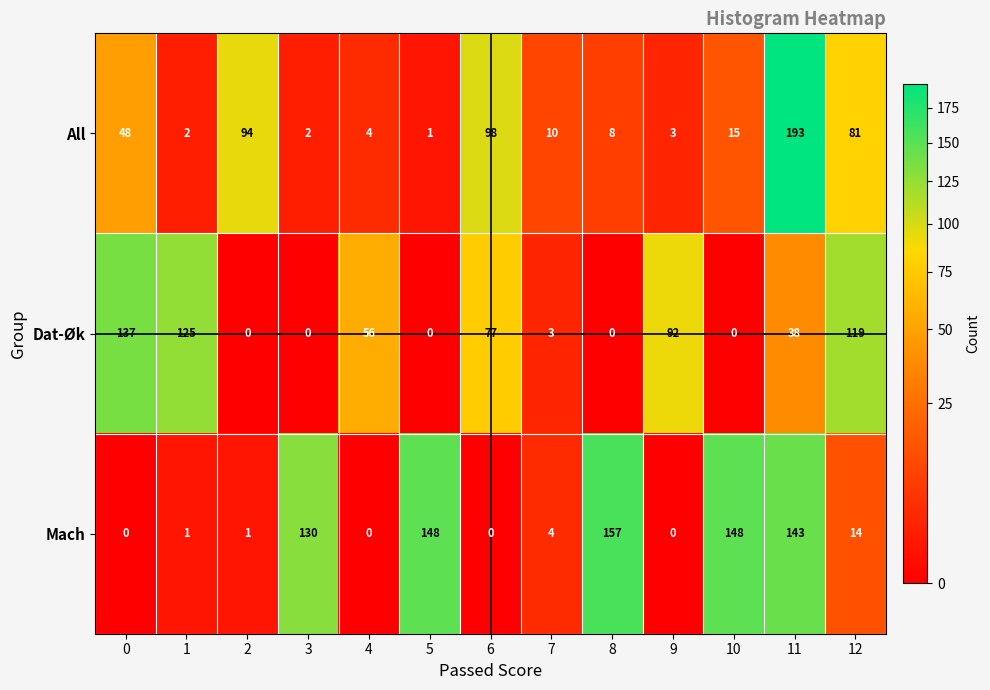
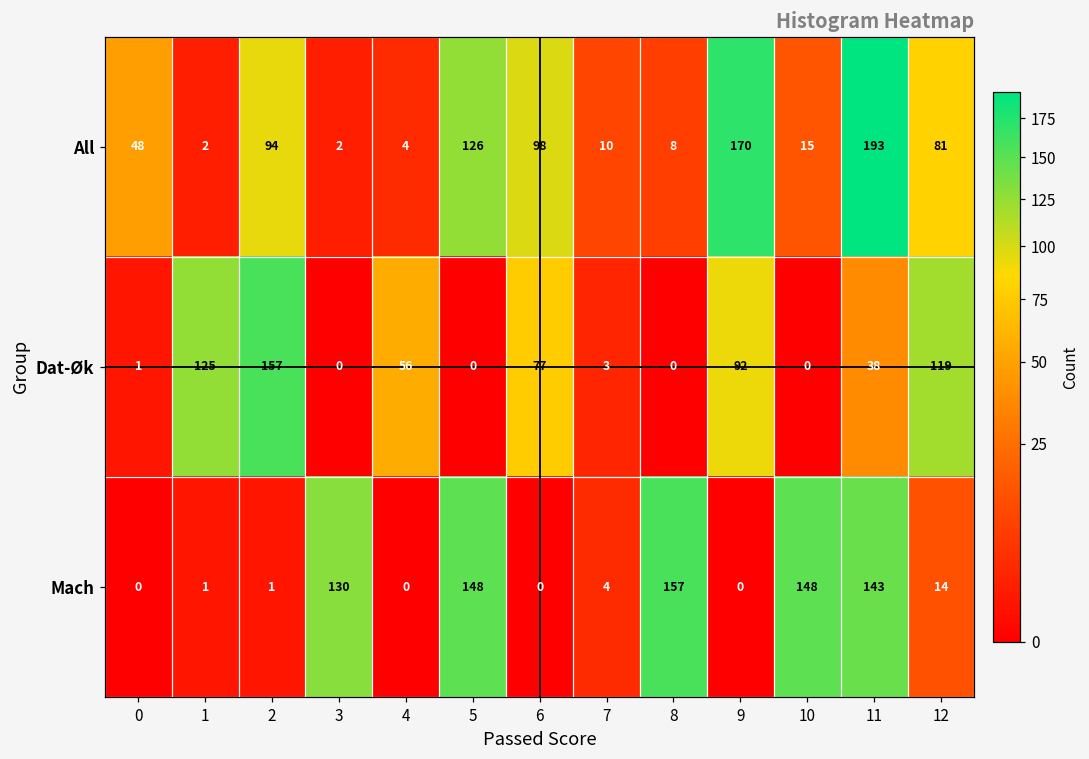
  {
    "All": {
      "0": 48,
      "1": 2,
      "2": 94,
      "3": 2,
      "4": 4,
-     "5": 1,
+     "5": 126,
      "6": 98,
      "7": 10,
      "8": 8,
-     "9": 3,
+     "9": 170,
      "10": 15,
      "11": 193,
      "12": 81
    },
    "Dat-Øk": {
-     "0": 137,
+     "0": 1,
      "1": 125,
-     "2": 0,
+     "2": 157,
      "3": 0,
      "4": 56,
      "5": 0,
      "6": 77,
      "7": 3,
      "8": 0,
      "9": 92,
      "10": 0,
      "11": 38,
      "12": 119
    },
    "Mach": {
      "0": 0,
      "1": 1,
      "2": 1,
      "3": 130,
      "4": 0,
      "5": 148,
      "6": 0,
      "7": 4,
      "8": 157,
      "9": 0,
      "10": 148,
      "11": 143,
      "12": 14
    }
  }
